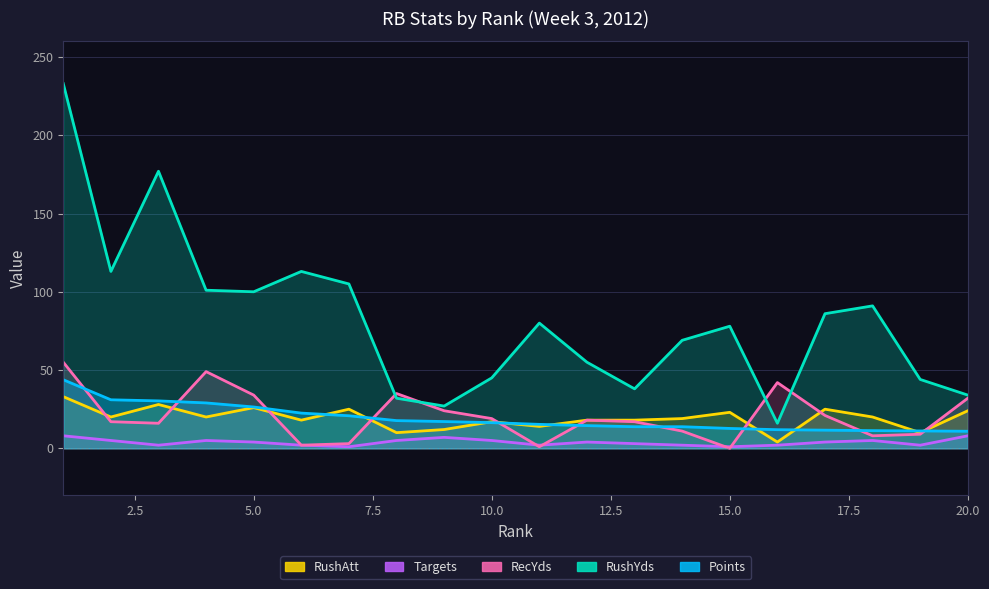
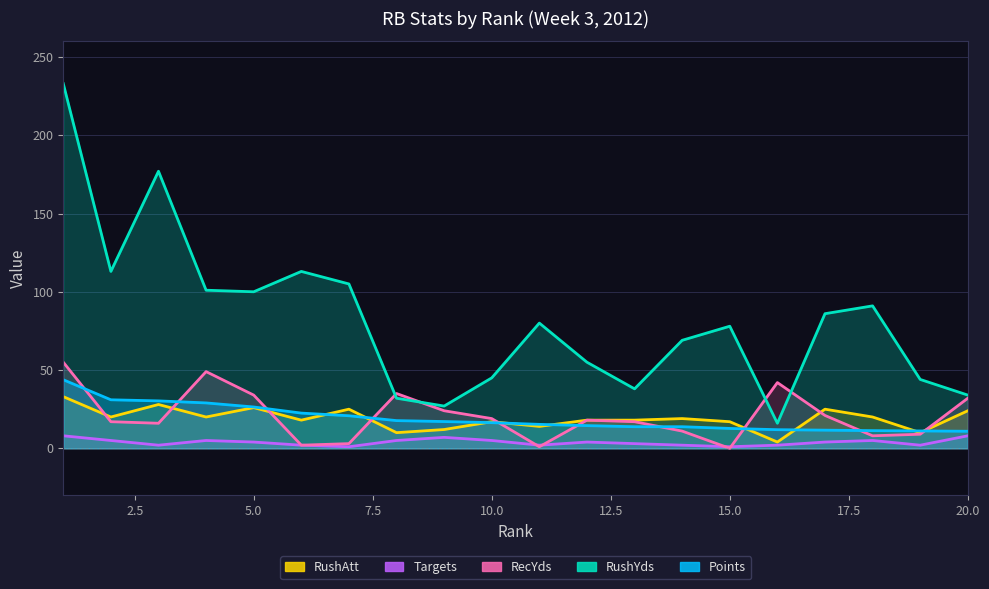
  {
    "RushAtt": {
-     "15.0": 23,
+     "15.0": 17,
      "20.0": 24
    }
  }
